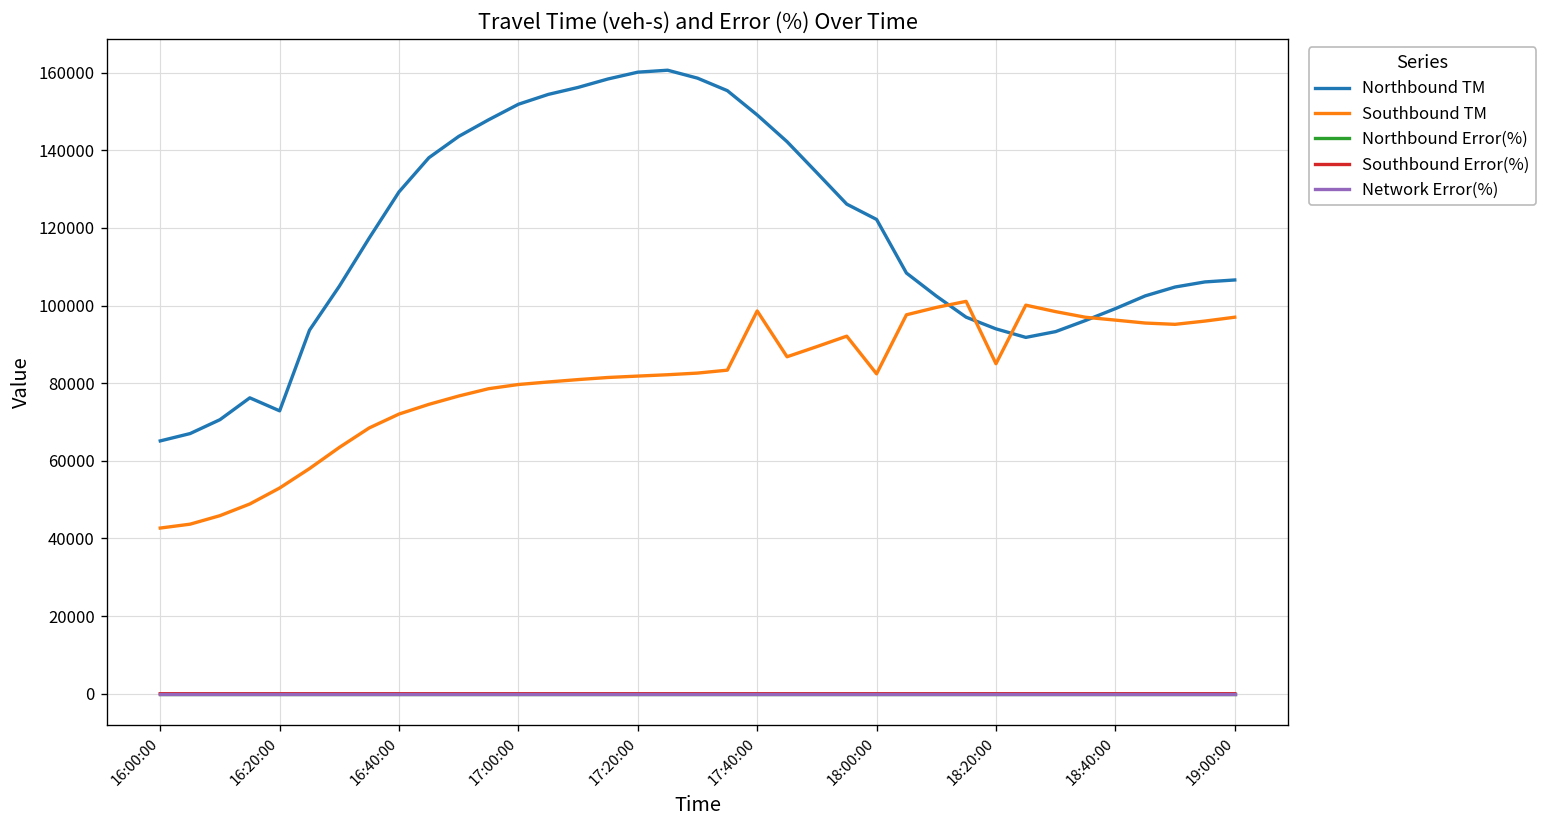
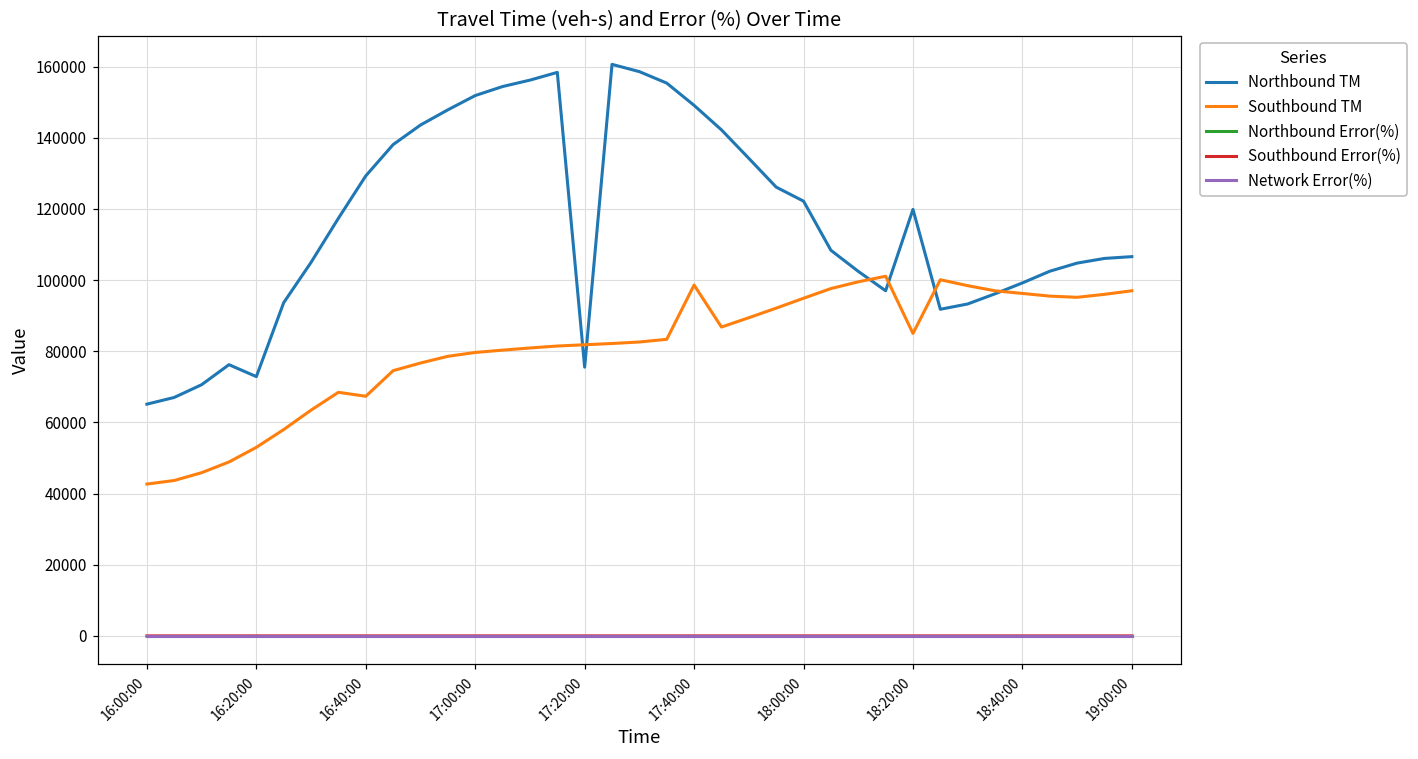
  {
    "Northbound TM": {
      "16:00:00": 65000,
      "16:20:00": 73000,
      "16:40:00": 129000,
      "17:00:00": 152000,
-     "17:20:00": 160000,
+     "17:20:00": 76000,
      "17:40:00": 149000,
      "18:00:00": 122000,
-     "18:20:00": 94000,
+     "18:20:00": 120000,
      "18:40:00": 99000,
      "19:00:00": 107000
    },
    "Southbound TM": {
      "16:00:00": 43000,
      "16:20:00": 53000,
-     "16:40:00": 72000,
+     "16:40:00": 67000,
      "17:00:00": 80000,
      "17:20:00": 82000,
      "17:40:00": 99000,
-     "18:00:00": 82000,
+     "18:00:00": 95000,
      "18:20:00": 85000,
      "18:40:00": 96000,
      "19:00:00": 97000
    },
    "Network Error(%)": {
      "16:00:00": 0,
      "16:20:00": 0,
      "16:40:00": 0,
      "17:00:00": 0,
      "17:20:00": 0,
      "17:40:00": 0,
      "18:00:00": 0,
      "18:20:00": 0,
      "18:40:00": 0,
      "19:00:00": 0
    }
  }
